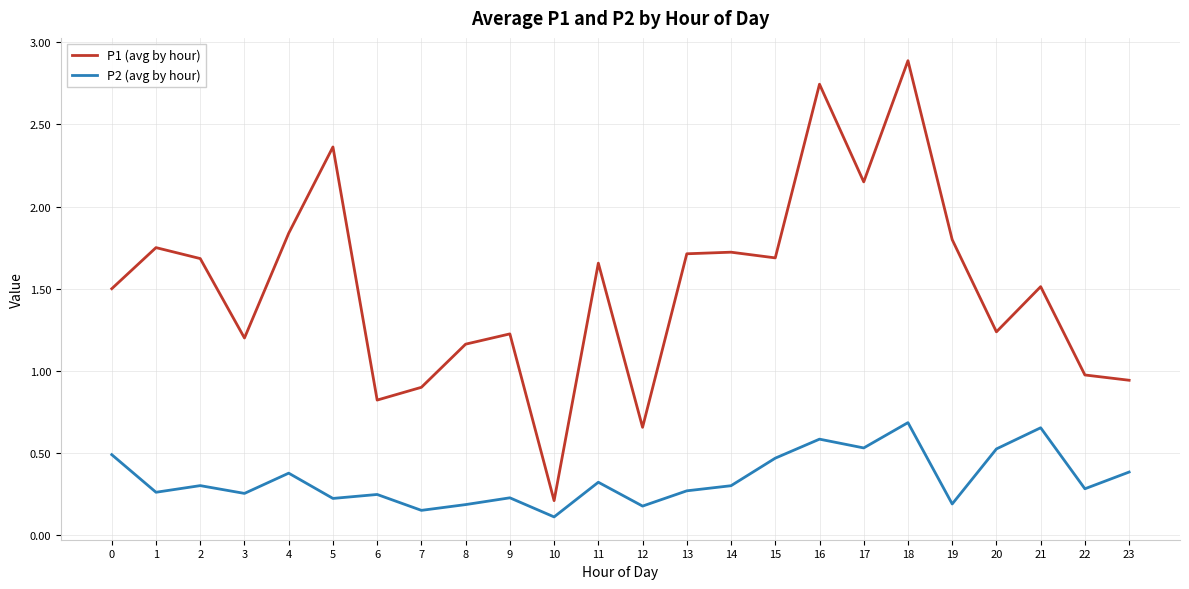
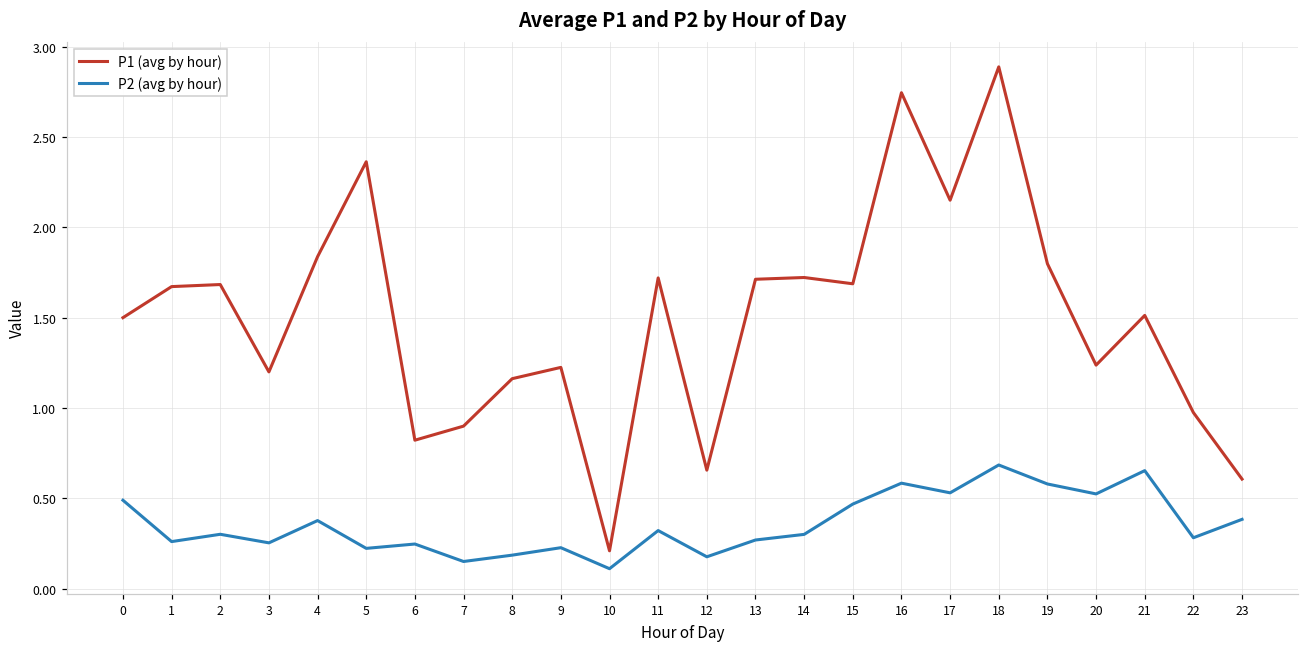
  {
    "P1 (avg by hour)": {
      "0": 1.50,
-     "1": 1.75,
+     "1": 1.67,
      "2": 1.68,
      "3": 1.20,
      "4": 1.84,
      "5": 2.36,
      "6": 0.82,
      "7": 0.90,
      "8": 1.16,
      "9": 1.22,
      "10": 0.21,
-     "11": 1.66,
+     "11": 1.72,
      "12": 0.66,
      "13": 1.71,
      "14": 1.72,
      "15": 1.69,
      "16": 2.74,
      "17": 2.15,
      "18": 2.89,
      "19": 1.80,
      "20": 1.24,
      "21": 1.51,
      "22": 0.98,
-     "23": 0.94
+     "23": 0.61
    },
    "P2 (avg by hour)": {
      "0": 0.49,
      "1": 0.26,
      "2": 0.30,
      "3": 0.25,
      "4": 0.38,
      "5": 0.22,
      "6": 0.25,
      "7": 0.15,
      "8": 0.19,
      "9": 0.23,
      "10": 0.11,
      "11": 0.32,
      "12": 0.18,
      "13": 0.27,
      "14": 0.30,
      "15": 0.47,
      "16": 0.58,
      "17": 0.53,
      "18": 0.69,
-     "19": 0.19,
+     "19": 0.58,
      "20": 0.53,
      "21": 0.65,
      "22": 0.28,
      "23": 0.38
    }
  }
